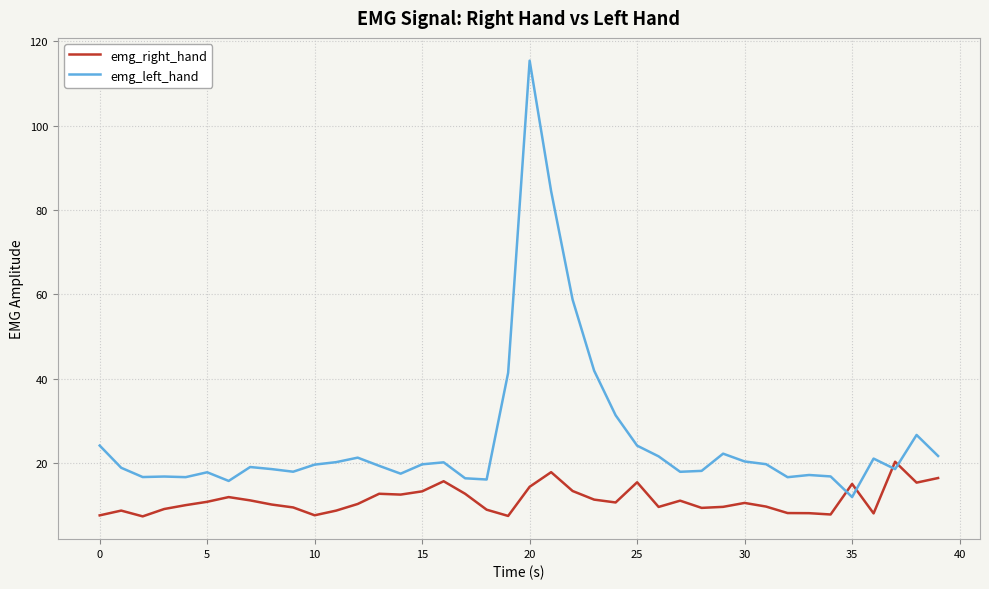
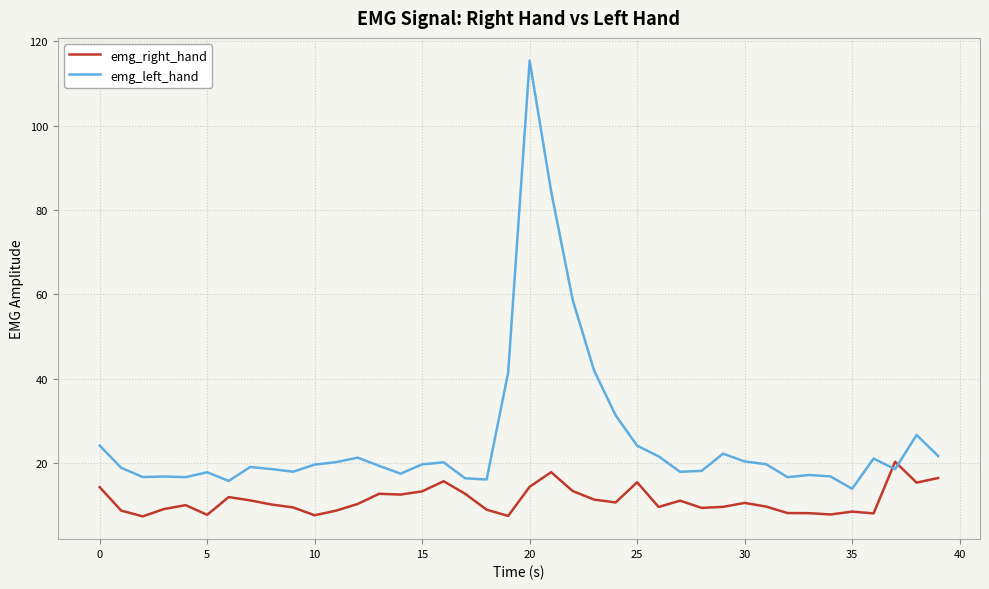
  {
    "emg_right_hand": {
-     "0": 8,
-     "5": 11,
+     "0": 14,
+     "5": 8,
      "10": 8,
      "15": 13,
      "20": 14,
      "25": 16,
      "30": 11,
-     "35": 15
+     "35": 9
    },
    "emg_left_hand": {
      "0": 24,
      "5": 18,
      "10": 20,
      "15": 20,
      "20": 115,
      "25": 24,
      "30": 20,
-     "35": 12
+     "35": 14
    }
  }
